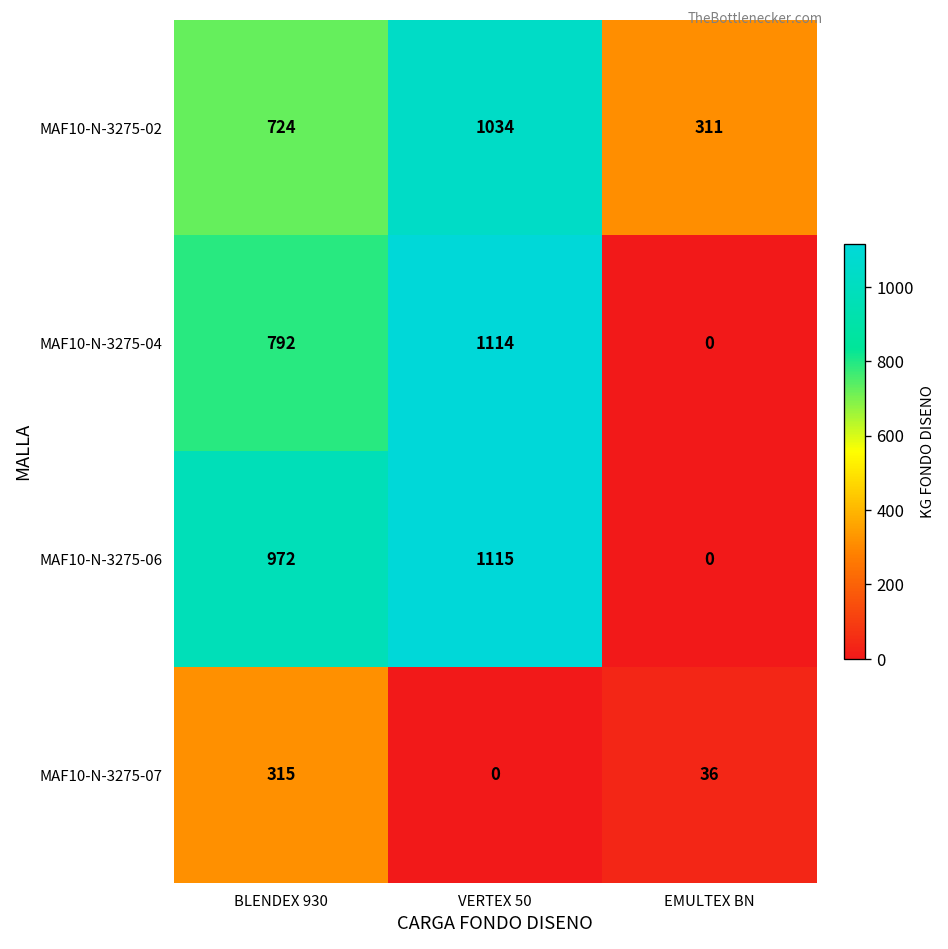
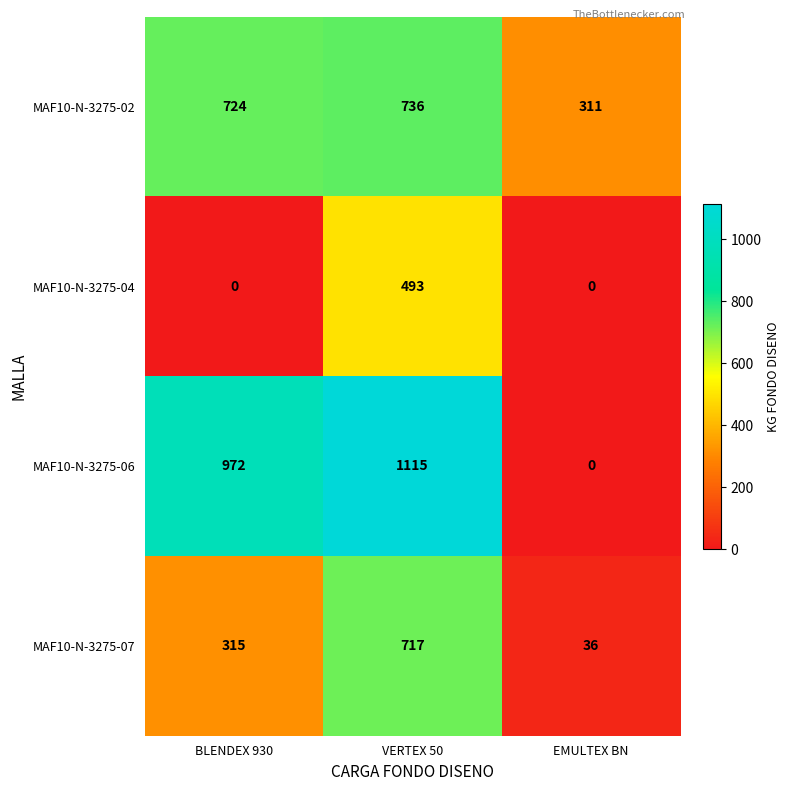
  {
    "MAF10-N-3275-02": {
      "BLENDEX 930": 724,
-     "VERTEX 50": 1034,
+     "VERTEX 50": 736,
      "EMULTEX BN": 311
    },
    "MAF10-N-3275-04": {
-     "BLENDEX 930": 792,
-     "VERTEX 50": 1114,
+     "BLENDEX 930": 0,
+     "VERTEX 50": 493,
      "EMULTEX BN": 0
    },
    "MAF10-N-3275-06": {
      "BLENDEX 930": 972,
      "VERTEX 50": 1115,
      "EMULTEX BN": 0
    },
    "MAF10-N-3275-07": {
      "BLENDEX 930": 315,
-     "VERTEX 50": 0,
+     "VERTEX 50": 717,
      "EMULTEX BN": 36
    }
  }
